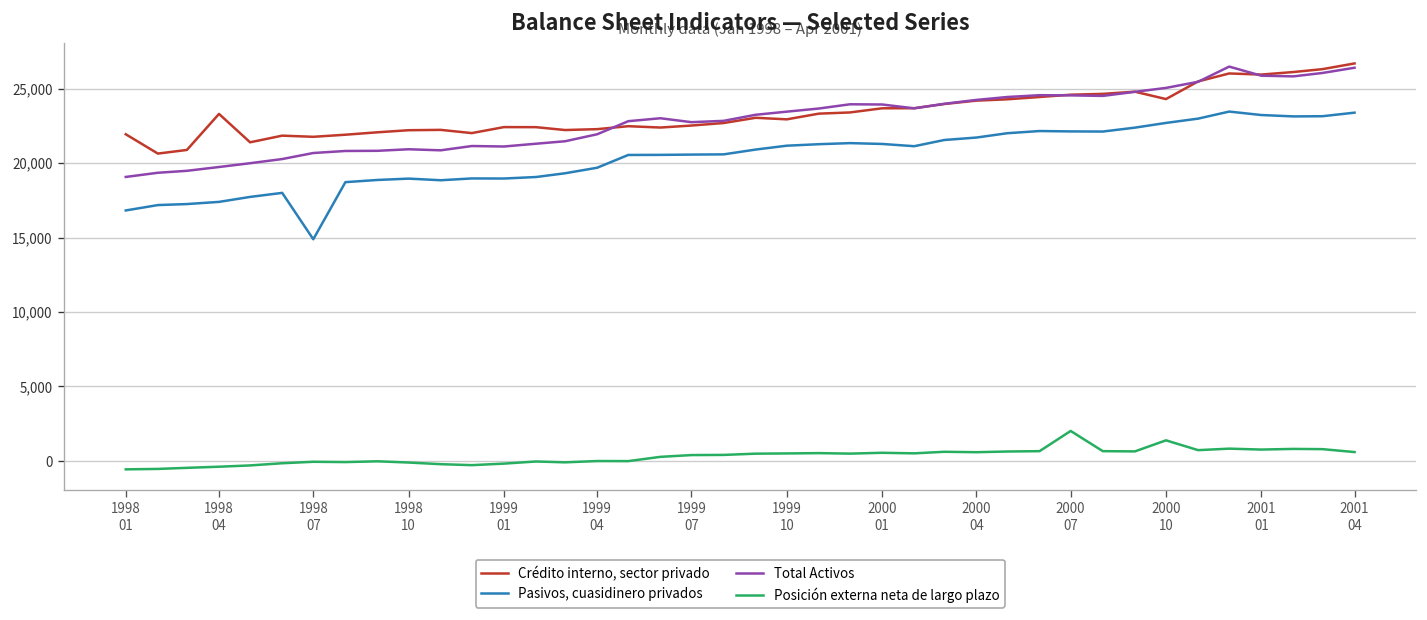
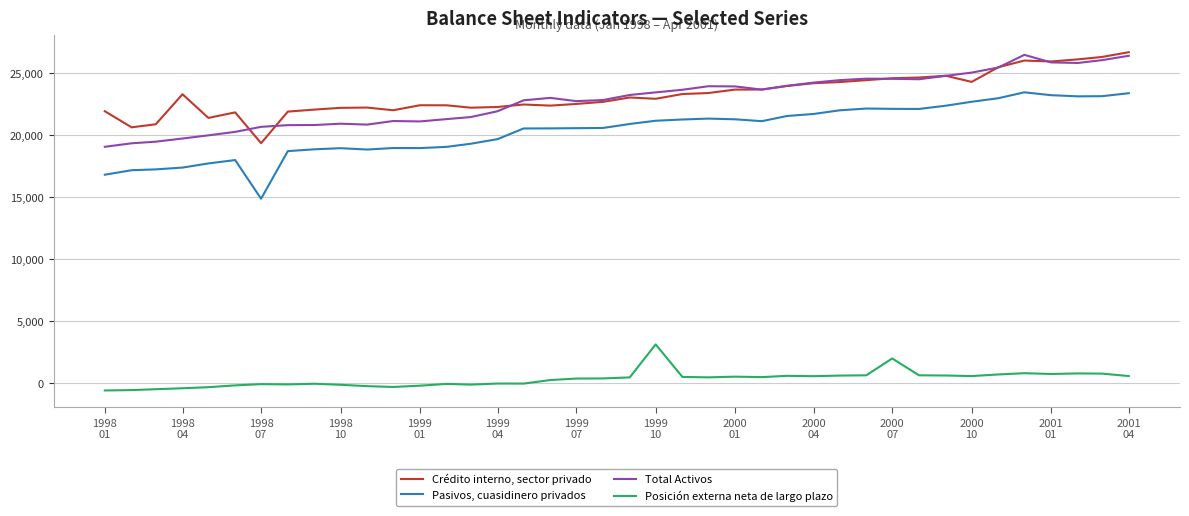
  {
    "Crédito interno, sector privado": {
      "1998 01": "21,900",
      "1998 04": "23,300",
-     "1998 07": "21,800",
+     "1998 07": "19,400",
      "1998 10": "22,200",
      "1999 01": "22,400",
      "1999 04": "22,300",
      "1999 07": "22,500",
      "1999 10": "22,900",
      "2000 01": "23,700",
      "2000 10": "24,300",
      "2001 04": "26,700"
    },
    "Pasivos, cuasidinero privados": {
      "1998 01": "16,800",
      "1998 04": "17,400",
      "1998 07": "14,900",
      "1998 10": "19,000",
      "1999 01": "19,000",
      "1999 04": "19,700",
      "1999 07": "20,600",
      "1999 10": "21,200",
      "2000 01": "21,300",
      "2000 04": "21,700",
      "2000 07": "22,100",
      "2000 10": "22,700",
      "2001 01": "23,200",
      "2001 04": "23,400"
    },
    "Total Activos": {
      "1998 01": "19,100",
      "1998 04": "19,700",
      "1998 07": "20,700",
      "1998 10": "20,900",
      "1999 01": "21,100",
      "1999 04": "21,900",
      "1999 07": "22,700",
      "1999 10": "23,500",
      "2000 01": "23,900",
      "2000 10": "25,000",
      "2001 04": "26,400"
    },
    "Posición externa neta de largo plazo": {
      "1998 01": "-600",
      "1998 04": "-400",
      "1998 07": "-100",
      "1998 10": "-100",
      "1999 01": "-200",
      "1999 04": "0",
      "1999 07": "400",
-     "1999 10": "500",
+     "1999 10": "3,100",
      "2000 01": "600",
      "2000 04": "600",
      "2000 07": "2,000",
-     "2000 10": "1,400",
+     "2000 10": "600",
      "2001 01": "800",
      "2001 04": "600"
    }
  }
